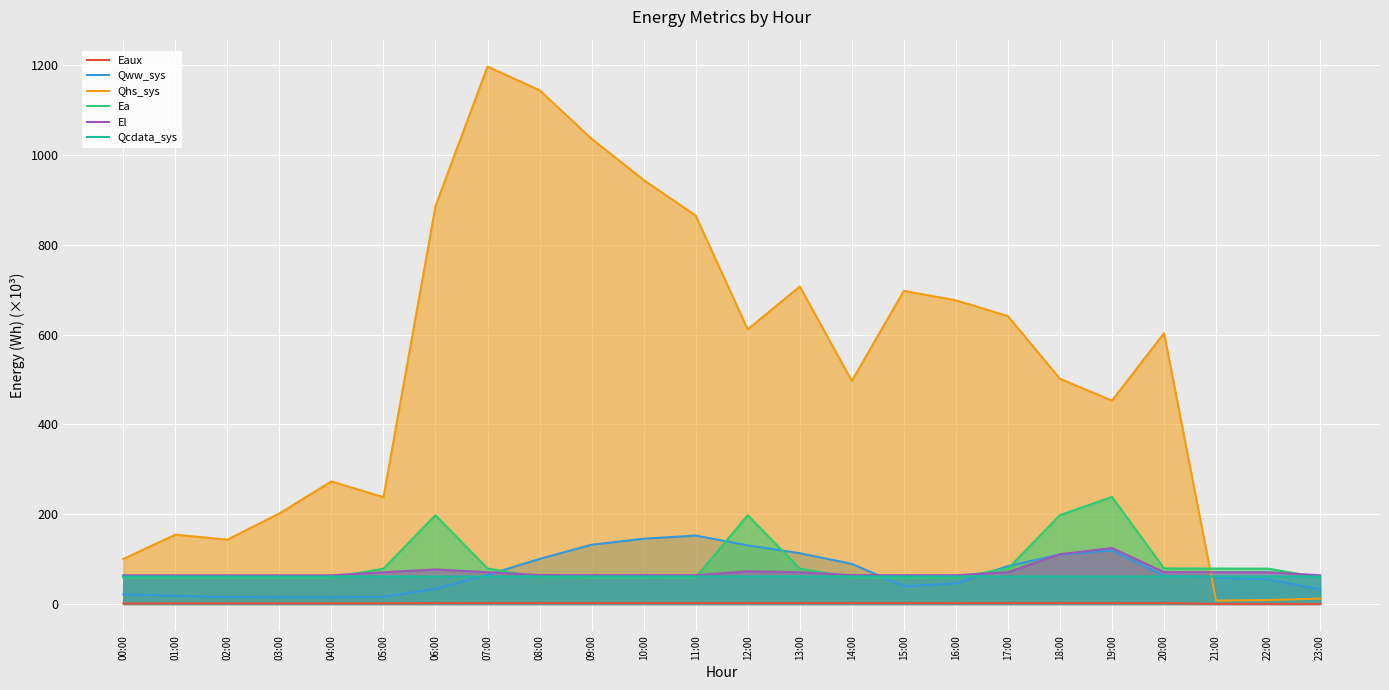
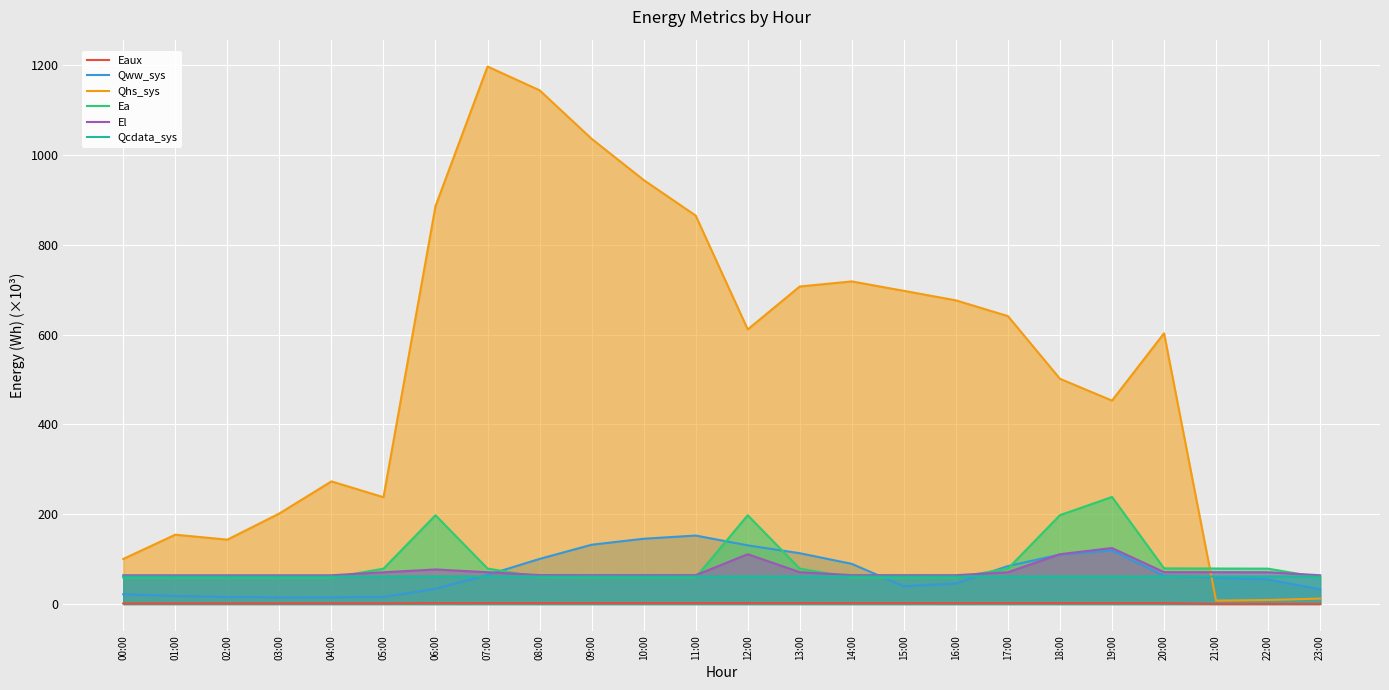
  {
    "Eaux": {
      "00:00": 0,
      "01:00": 0,
      "02:00": 0,
      "03:00": 0,
      "04:00": 0,
      "05:00": 0,
      "06:00": 0,
      "07:00": 0,
      "08:00": 0,
      "09:00": 0,
      "10:00": 0,
      "11:00": 0,
      "12:00": 0,
      "13:00": 0,
      "14:00": 0,
      "15:00": 0,
      "16:00": 0,
      "17:00": 0,
      "18:00": 0,
      "19:00": 0,
      "20:00": 0,
      "21:00": 0,
      "22:00": 0,
      "23:00": 0
    },
    "Qww_sys": {
      "00:00": 20,
      "01:00": 20,
      "02:00": 20,
      "03:00": 10,
      "04:00": 10,
      "05:00": 20,
      "06:00": 30,
      "08:00": 100,
      "09:00": 130,
      "10:00": 150,
      "11:00": 150,
      "12:00": 130,
      "13:00": 110,
      "14:00": 90,
      "15:00": 40,
      "16:00": 50,
      "22:00": 50,
      "23:00": 30
    },
    "Qhs_sys": {
      "00:00": 100,
      "01:00": 150,
      "02:00": 140,
      "03:00": 200,
      "04:00": 270,
      "05:00": 240,
      "06:00": 890,
      "07:00": 1200,
      "08:00": 1140,
      "09:00": 1040,
      "10:00": 940,
      "11:00": 870,
      "12:00": 610,
      "13:00": 710,
-     "14:00": 500,
+     "14:00": 720,
      "15:00": 700,
      "16:00": 680,
      "17:00": 640,
      "18:00": 500,
      "19:00": 450,
      "20:00": 600,
      "21:00": 10,
      "22:00": 10,
      "23:00": 10
    },
    "El": {
      "05:00": 70,
      "06:00": 80,
      "07:00": 70,
-     "12:00": 70,
+     "12:00": 110,
      "13:00": 70,
      "17:00": 70,
      "20:00": 70,
      "21:00": 70,
      "22:00": 70
    }
  }
